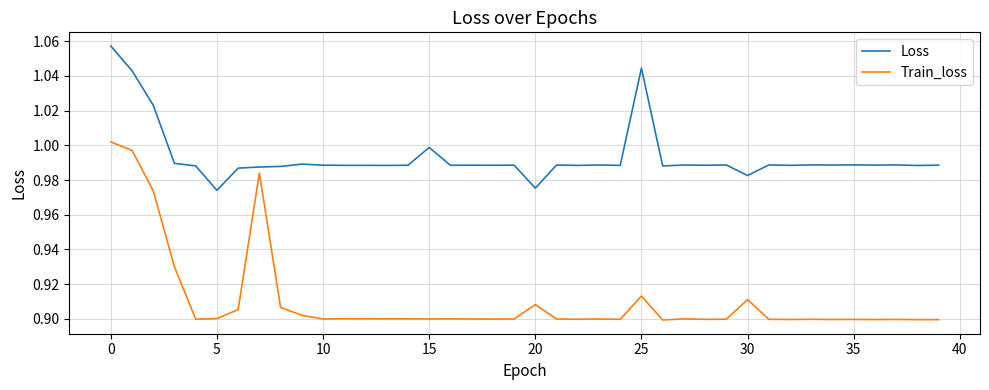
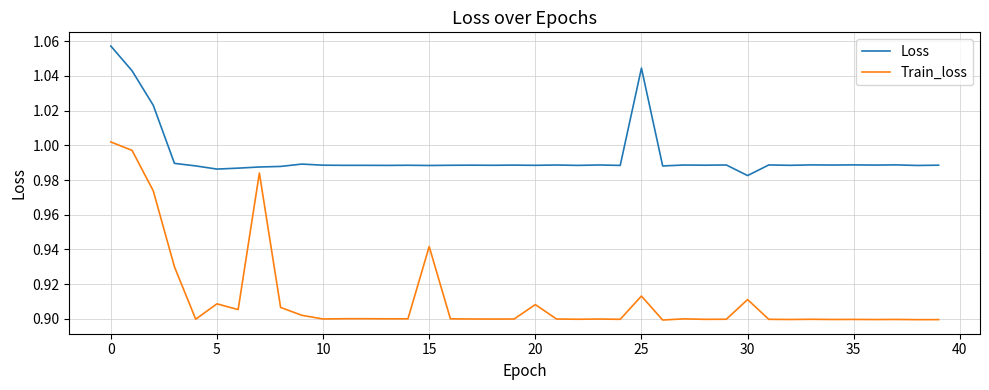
  {
    "Loss": {
      "0": 1.057,
-     "5": 0.974,
+     "5": 0.986,
      "10": 0.989,
-     "15": 0.999,
-     "20": 0.975,
+     "15": 0.988,
+     "20": 0.988,
      "25": 1.044,
      "30": 0.983,
      "35": 0.989
    },
    "Train_loss": {
      "0": 1.002,
-     "5": 0.900,
+     "5": 0.909,
      "10": 0.900,
-     "15": 0.900,
+     "15": 0.942,
      "20": 0.908,
      "25": 0.913,
      "30": 0.911,
      "35": 0.900
    }
  }
